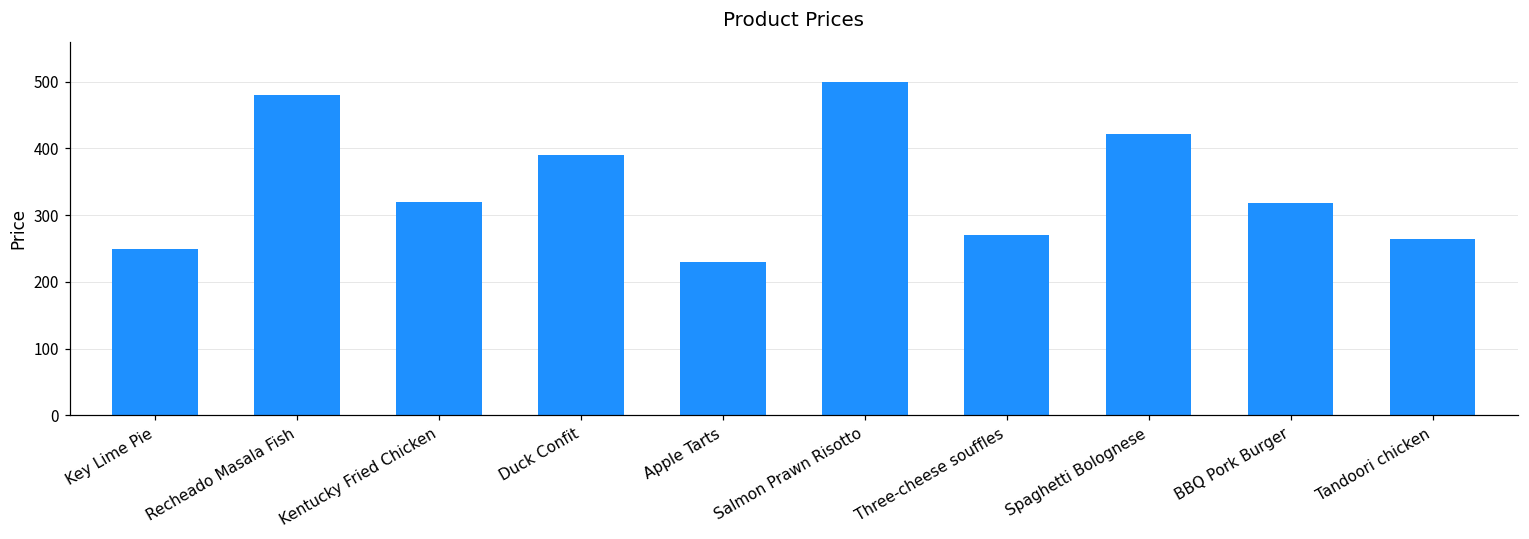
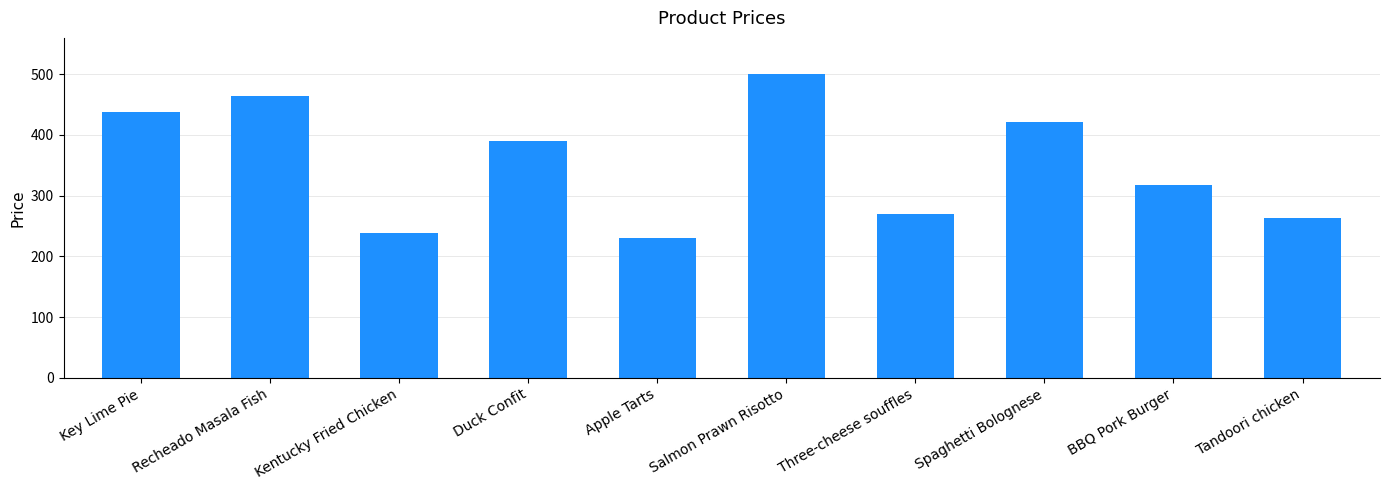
  {
-   "Key Lime Pie": 250,
-   "Recheado Masala Fish": 480,
-   "Kentucky Fried Chicken": 320,
+   "Key Lime Pie": 440,
+   "Recheado Masala Fish": 460,
+   "Kentucky Fried Chicken": 240,
    "Duck Confit": 390,
    "Apple Tarts": 230,
    "Salmon Prawn Risotto": 500,
    "Three-cheese souffles": 270,
    "Spaghetti Bolognese": 420,
    "BBQ Pork Burger": 320,
    "Tandoori chicken": 260
  }
